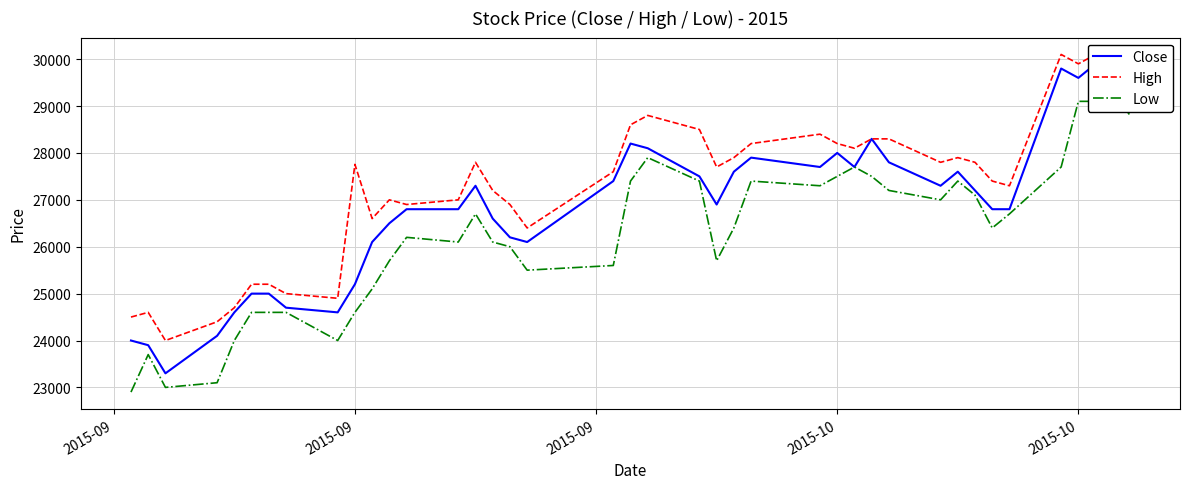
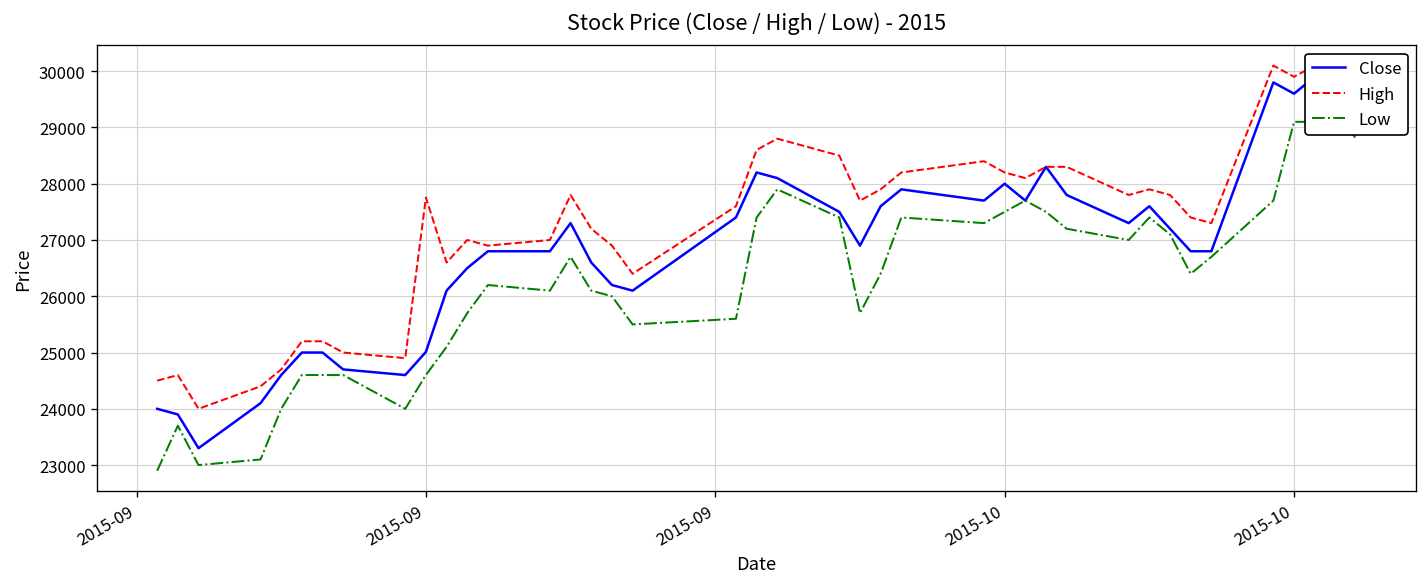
  {
    "Close": {
-     "2015-09": 25200
+     "2015-09": 25000
    },
    "High": {
      "2015-09": 27800
    },
    "Low": {
      "2015-09": 24600
    }
  }
